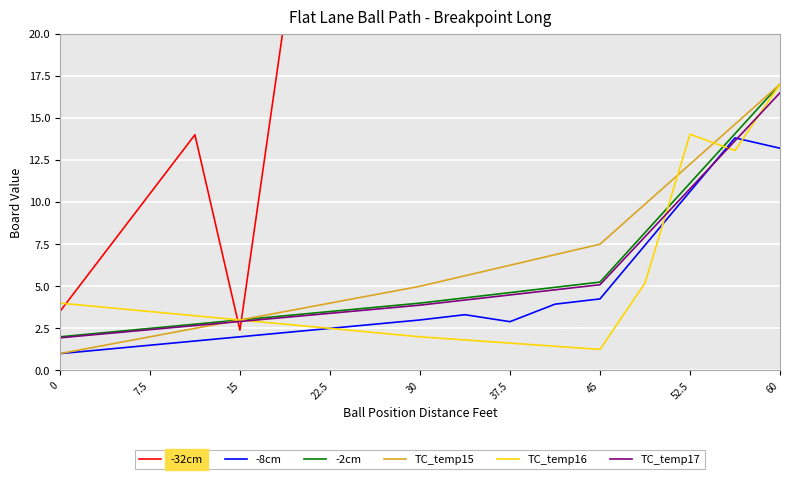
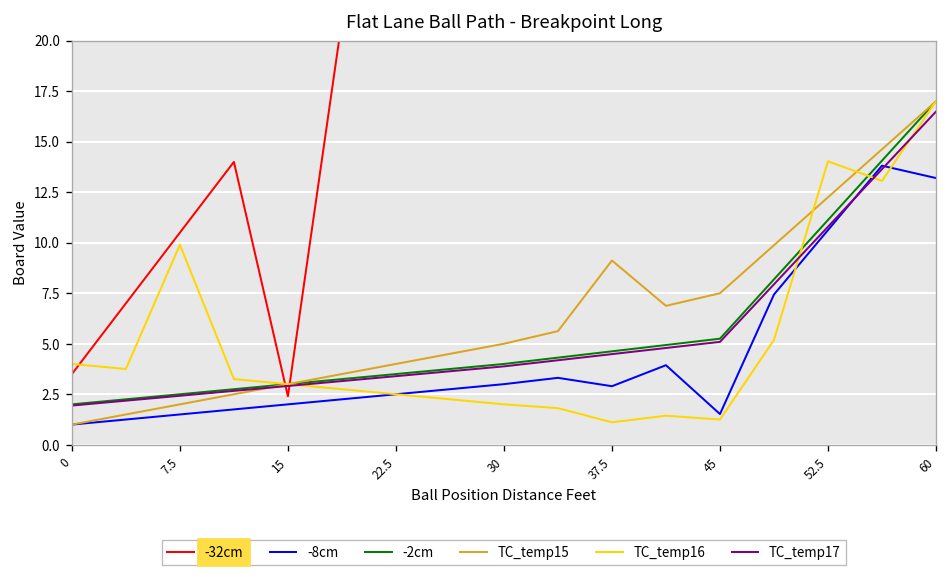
  {
    "-32cm": {
      "0": 3.5,
      "7.5": 10.5,
      "15": 2.4
    },
    "-8cm": {
      "7.5": 1.5,
      "15": 2.0,
      "30": 3.0,
      "37.5": 2.9,
-     "45": 4.3,
+     "45": 1.5,
      "52.5": 10.6,
      "60": 13.2
    },
    "-2cm": {
      "45": 5.3,
      "52.5": 11.1
    },
    "TC_temp15": {
      "7.5": 2.0,
      "22.5": 4.0,
      "30": 5.0,
-     "37.5": 6.3,
+     "37.5": 9.1,
      "45": 7.5,
      "52.5": 12.3
    },
    "TC_temp16": {
      "0": 4.0,
-     "7.5": 3.5,
+     "7.5": 9.9,
      "30": 2.0,
-     "37.5": 1.6,
+     "37.5": 1.1,
      "45": 1.3,
      "52.5": 14.0
    },
    "TC_temp17": {
      "45": 5.1,
      "52.5": 10.8,
      "60": 16.5
    }
  }
